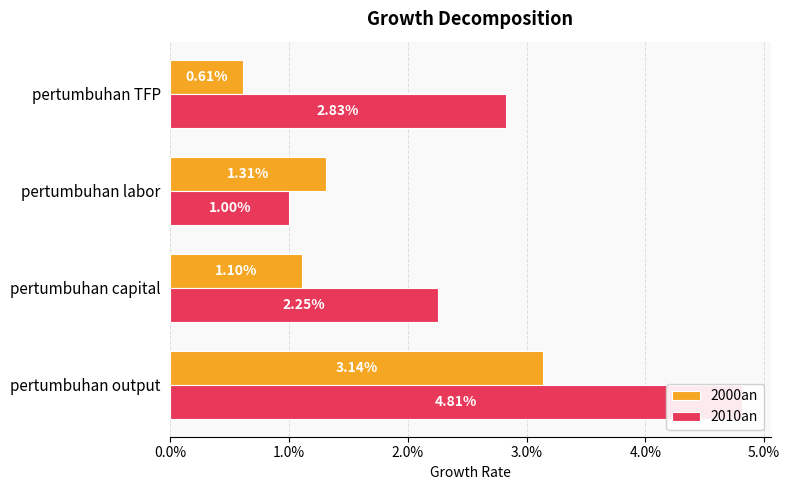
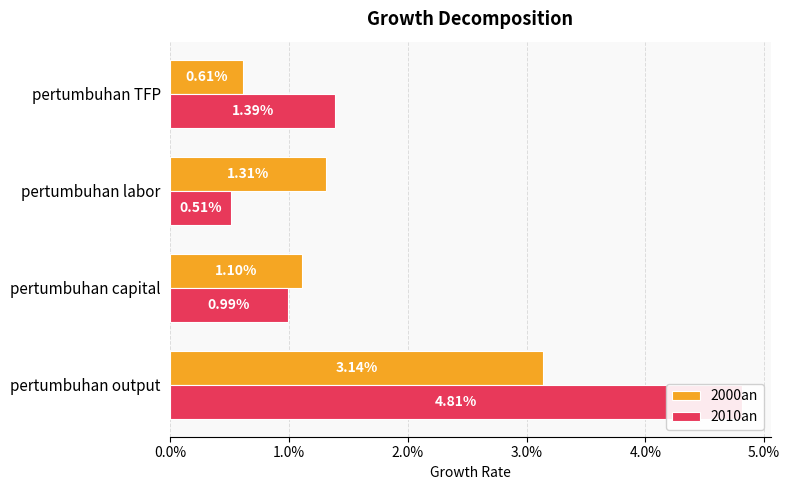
  {
    "2000an": {
      "pertumbuhan TFP": "0.61%",
      "pertumbuhan labor": "1.31%",
      "pertumbuhan capital": "1.10%",
      "pertumbuhan output": "3.14%"
    },
    "2010an": {
-     "pertumbuhan TFP": "2.83%",
-     "pertumbuhan labor": "1.00%",
-     "pertumbuhan capital": "2.25%"
+     "pertumbuhan TFP": "1.39%",
+     "pertumbuhan labor": "0.51%",
+     "pertumbuhan capital": "0.99%"
    }
  }
